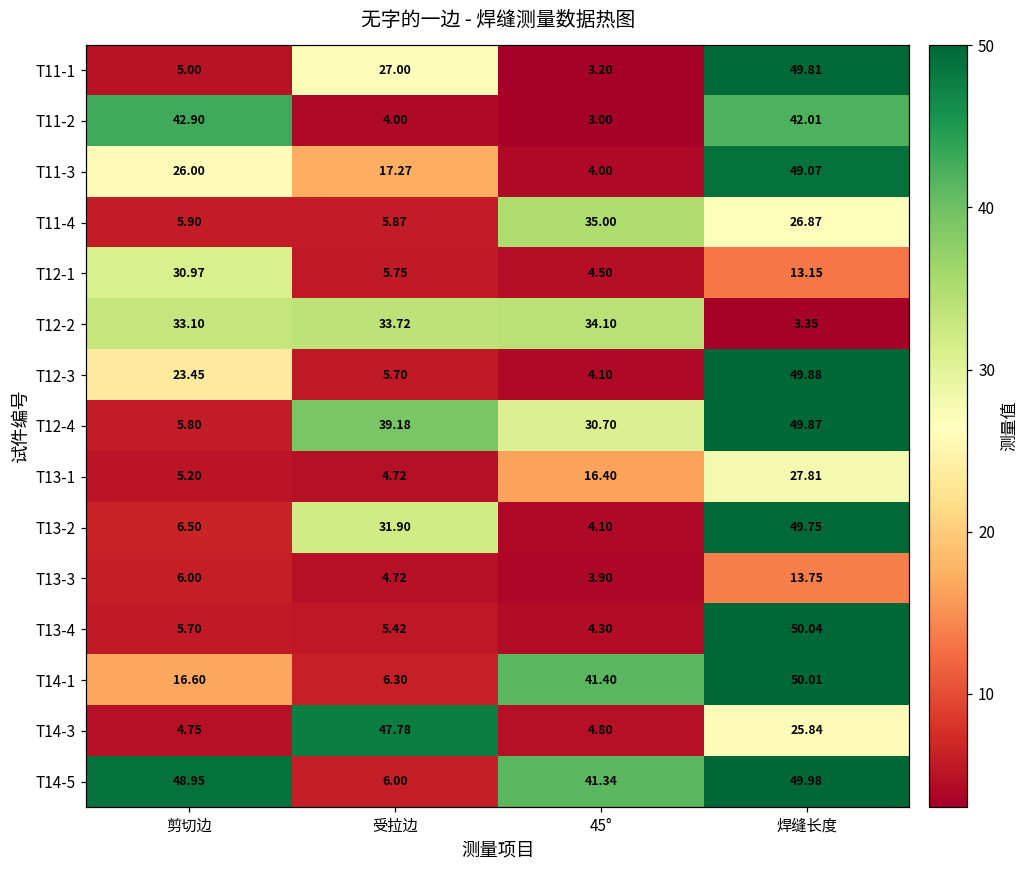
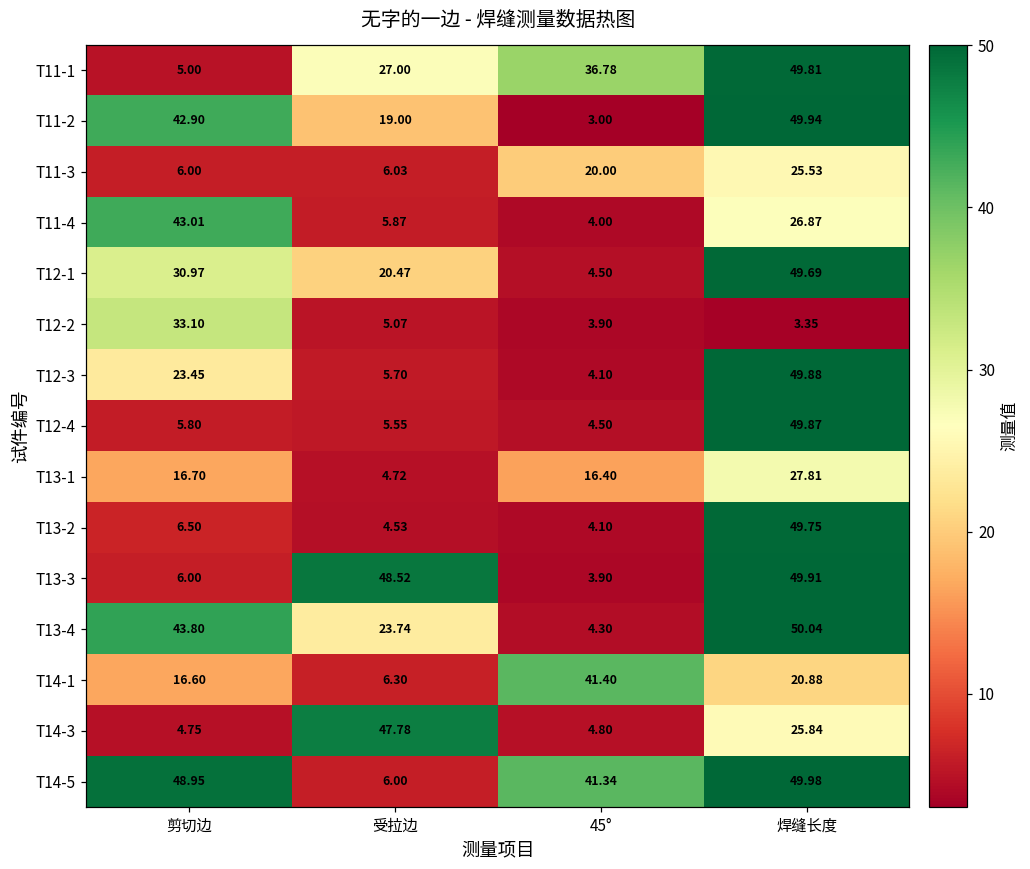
  {
    "T11-1": {
      "剪切边": 5.00,
      "受拉边": 27.00,
-     "45°": 3.20,
+     "45°": 36.78,
      "焊缝长度": 49.81
    },
    "T11-2": {
      "剪切边": 42.90,
-     "受拉边": 4.00,
+     "受拉边": 19.00,
      "45°": 3.00,
-     "焊缝长度": 42.01
+     "焊缝长度": 49.94
    },
    "T11-3": {
-     "剪切边": 26.00,
-     "受拉边": 17.27,
-     "45°": 4.00,
-     "焊缝长度": 49.07
+     "剪切边": 6.00,
+     "受拉边": 6.03,
+     "45°": 20.00,
+     "焊缝长度": 25.53
    },
    "T11-4": {
-     "剪切边": 5.90,
+     "剪切边": 43.01,
      "受拉边": 5.87,
-     "45°": 35.00,
+     "45°": 4.00,
      "焊缝长度": 26.87
    },
    "T12-1": {
      "剪切边": 30.97,
-     "受拉边": 5.75,
+     "受拉边": 20.47,
      "45°": 4.50,
-     "焊缝长度": 13.15
+     "焊缝长度": 49.69
    },
    "T12-2": {
      "剪切边": 33.10,
-     "受拉边": 33.72,
-     "45°": 34.10,
+     "受拉边": 5.07,
+     "45°": 3.90,
      "焊缝长度": 3.35
    },
    "T12-3": {
      "剪切边": 23.45,
      "受拉边": 5.70,
      "45°": 4.10,
      "焊缝长度": 49.88
    },
    "T12-4": {
      "剪切边": 5.80,
-     "受拉边": 39.18,
-     "45°": 30.70,
+     "受拉边": 5.55,
+     "45°": 4.50,
      "焊缝长度": 49.87
    },
    "T13-1": {
-     "剪切边": 5.20,
+     "剪切边": 16.70,
      "受拉边": 4.72,
      "45°": 16.40,
      "焊缝长度": 27.81
    },
    "T13-2": {
      "剪切边": 6.50,
-     "受拉边": 31.90,
+     "受拉边": 4.53,
      "45°": 4.10,
      "焊缝长度": 49.75
    },
    "T13-3": {
      "剪切边": 6.00,
-     "受拉边": 4.72,
+     "受拉边": 48.52,
      "45°": 3.90,
-     "焊缝长度": 13.75
+     "焊缝长度": 49.91
    },
    "T13-4": {
-     "剪切边": 5.70,
-     "受拉边": 5.42,
+     "剪切边": 43.80,
+     "受拉边": 23.74,
      "45°": 4.30,
      "焊缝长度": 50.04
    },
    "T14-1": {
      "剪切边": 16.60,
      "受拉边": 6.30,
      "45°": 41.40,
-     "焊缝长度": 50.01
+     "焊缝长度": 20.88
    },
    "T14-3": {
      "剪切边": 4.75,
      "受拉边": 47.78,
      "45°": 4.80,
      "焊缝长度": 25.84
    },
    "T14-5": {
      "剪切边": 48.95,
      "受拉边": 6.00,
      "45°": 41.34,
      "焊缝长度": 49.98
    }
  }
